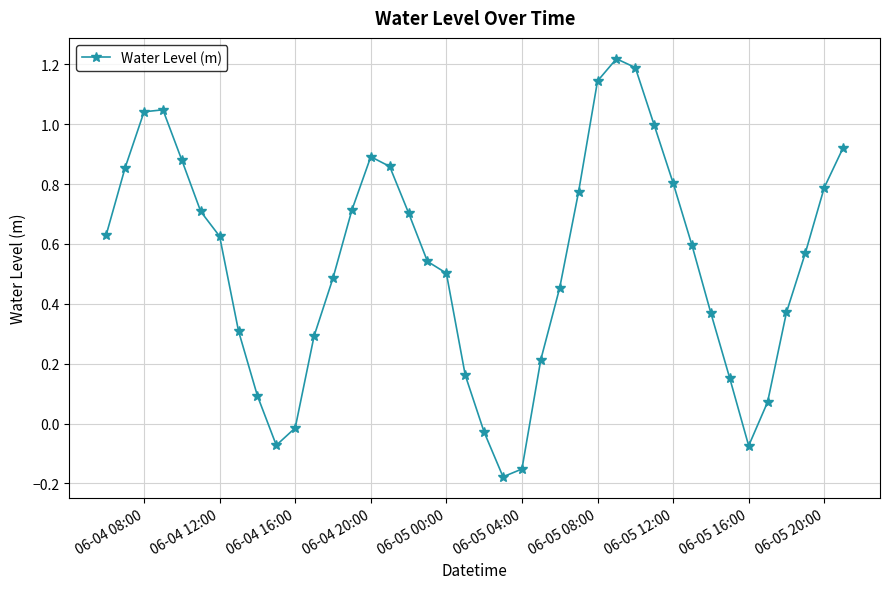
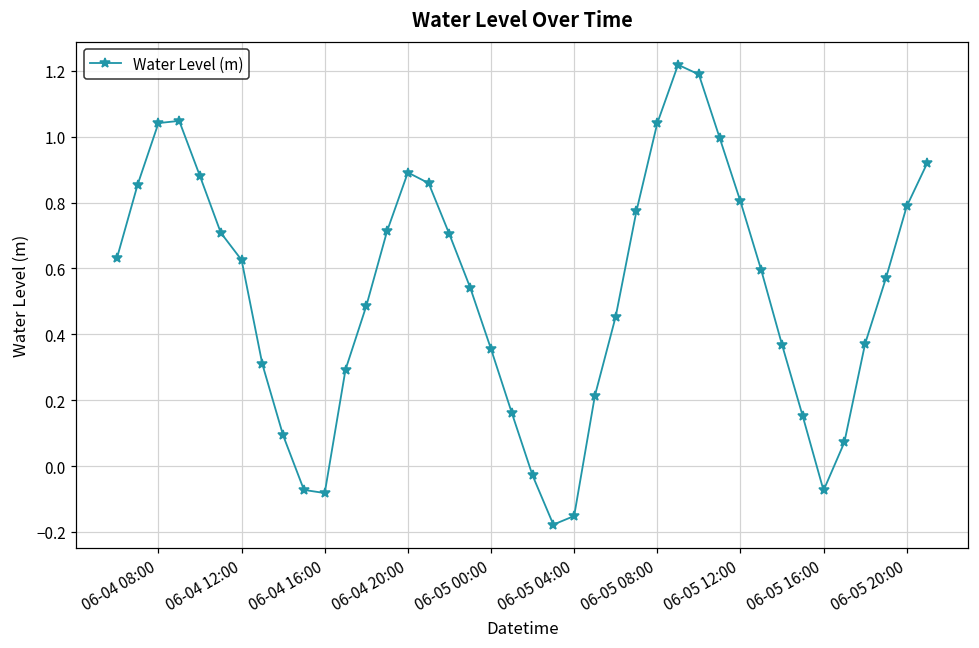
  {
    "06-04 08:00": 1.04,
    "06-04 12:00": 0.63,
-   "06-04 16:00": -0.01,
+   "06-04 16:00": -0.08,
    "06-04 20:00": 0.89,
-   "06-05 00:00": 0.50,
+   "06-05 00:00": 0.36,
    "06-05 04:00": -0.15,
-   "06-05 08:00": 1.14,
+   "06-05 08:00": 1.04,
    "06-05 12:00": 0.80,
    "06-05 16:00": -0.07,
    "06-05 20:00": 0.79
  }
